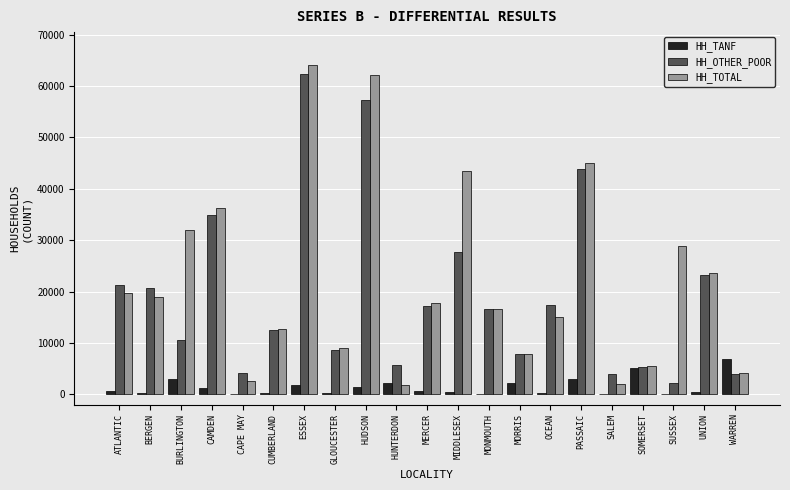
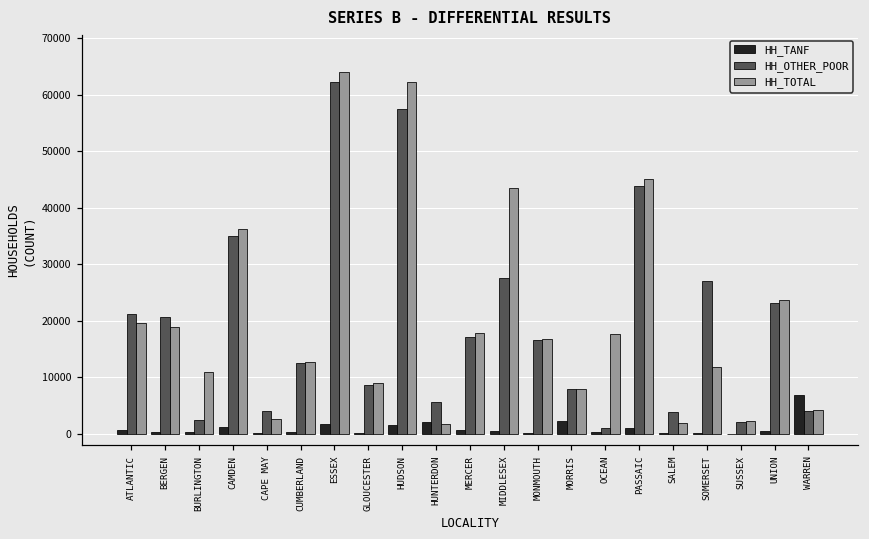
  {
    "HH_TANF": {
      "ATLANTIC": 1000,
-     "BURLINGTON": 3000,
+     "BURLINGTON": 0,
      "CAMDEN": 1000,
      "ESSEX": 2000,
      "HUDSON": 2000,
      "HUNTERDON": 2000,
      "MERCER": 1000,
      "MIDDLESEX": 1000,
      "MORRIS": 2000,
-     "PASSAIC": 3000,
-     "SOMERSET": 5000,
+     "PASSAIC": 1000,
+     "SOMERSET": 0,
      "WARREN": 7000
    },
    "HH_OTHER_POOR": {
      "ATLANTIC": 21000,
      "BERGEN": 21000,
-     "BURLINGTON": 11000,
+     "BURLINGTON": 3000,
      "CAMDEN": 35000,
      "CAPE MAY": 4000,
      "CUMBERLAND": 12000,
      "ESSEX": 62000,
      "GLOUCESTER": 9000,
      "HUDSON": 57000,
      "HUNTERDON": 6000,
      "MERCER": 17000,
      "MIDDLESEX": 28000,
      "MONMOUTH": 17000,
      "MORRIS": 8000,
-     "OCEAN": 17000,
+     "OCEAN": 1000,
      "PASSAIC": 44000,
      "SALEM": 4000,
-     "SOMERSET": 5000,
+     "SOMERSET": 27000,
      "SUSSEX": 2000,
      "UNION": 23000,
      "WARREN": 4000
    },
    "HH_TOTAL": {
      "ATLANTIC": 20000,
      "BERGEN": 19000,
-     "BURLINGTON": 32000,
+     "BURLINGTON": 11000,
      "CAMDEN": 36000,
      "CAPE MAY": 3000,
      "CUMBERLAND": 13000,
      "ESSEX": 64000,
      "GLOUCESTER": 9000,
      "HUDSON": 62000,
      "HUNTERDON": 2000,
      "MERCER": 18000,
      "MIDDLESEX": 43000,
      "MONMOUTH": 17000,
      "MORRIS": 8000,
-     "OCEAN": 15000,
+     "OCEAN": 18000,
      "PASSAIC": 45000,
      "SALEM": 2000,
-     "SOMERSET": 6000,
-     "SUSSEX": 29000,
+     "SOMERSET": 12000,
+     "SUSSEX": 2000,
      "UNION": 24000,
      "WARREN": 4000
    }
  }
